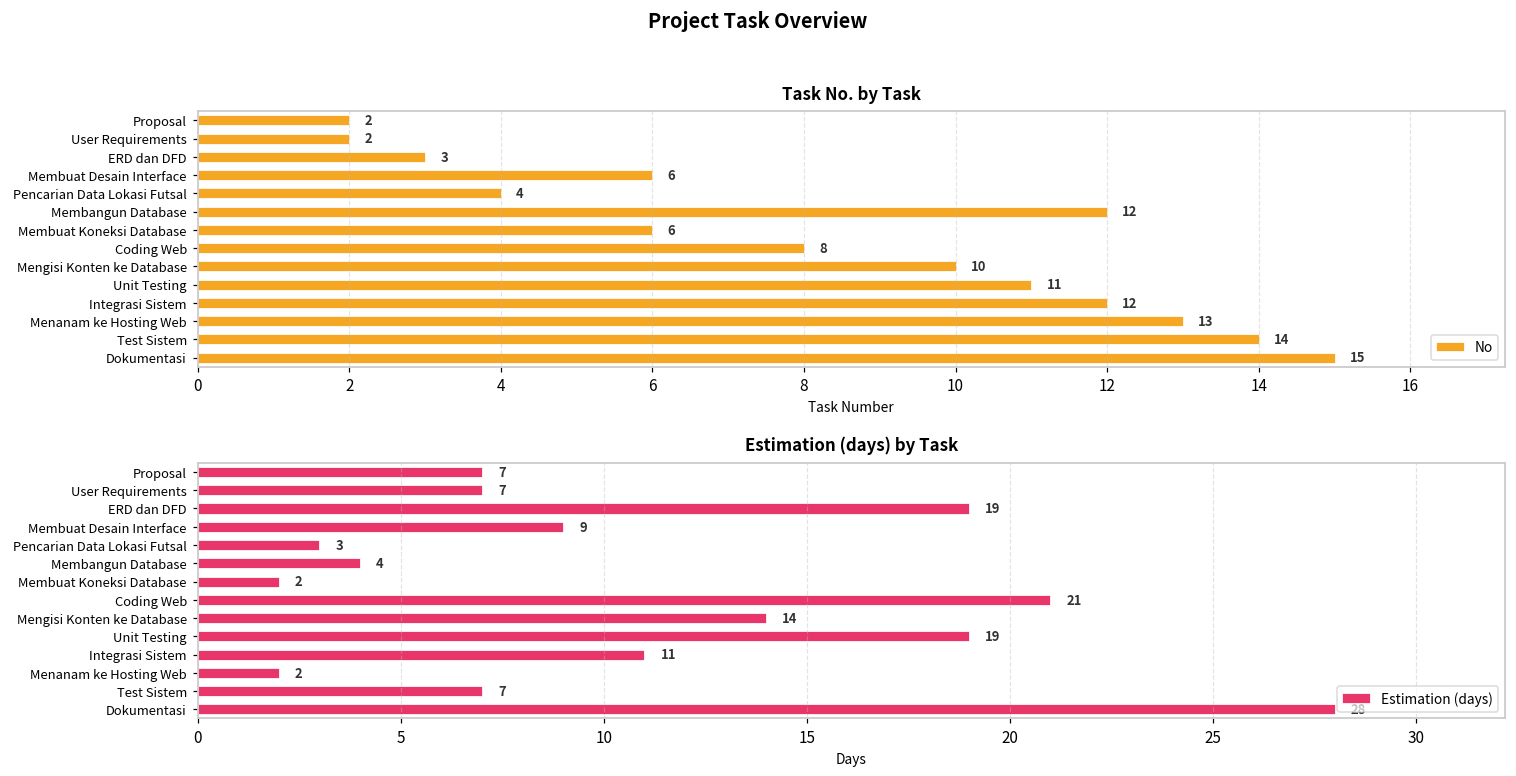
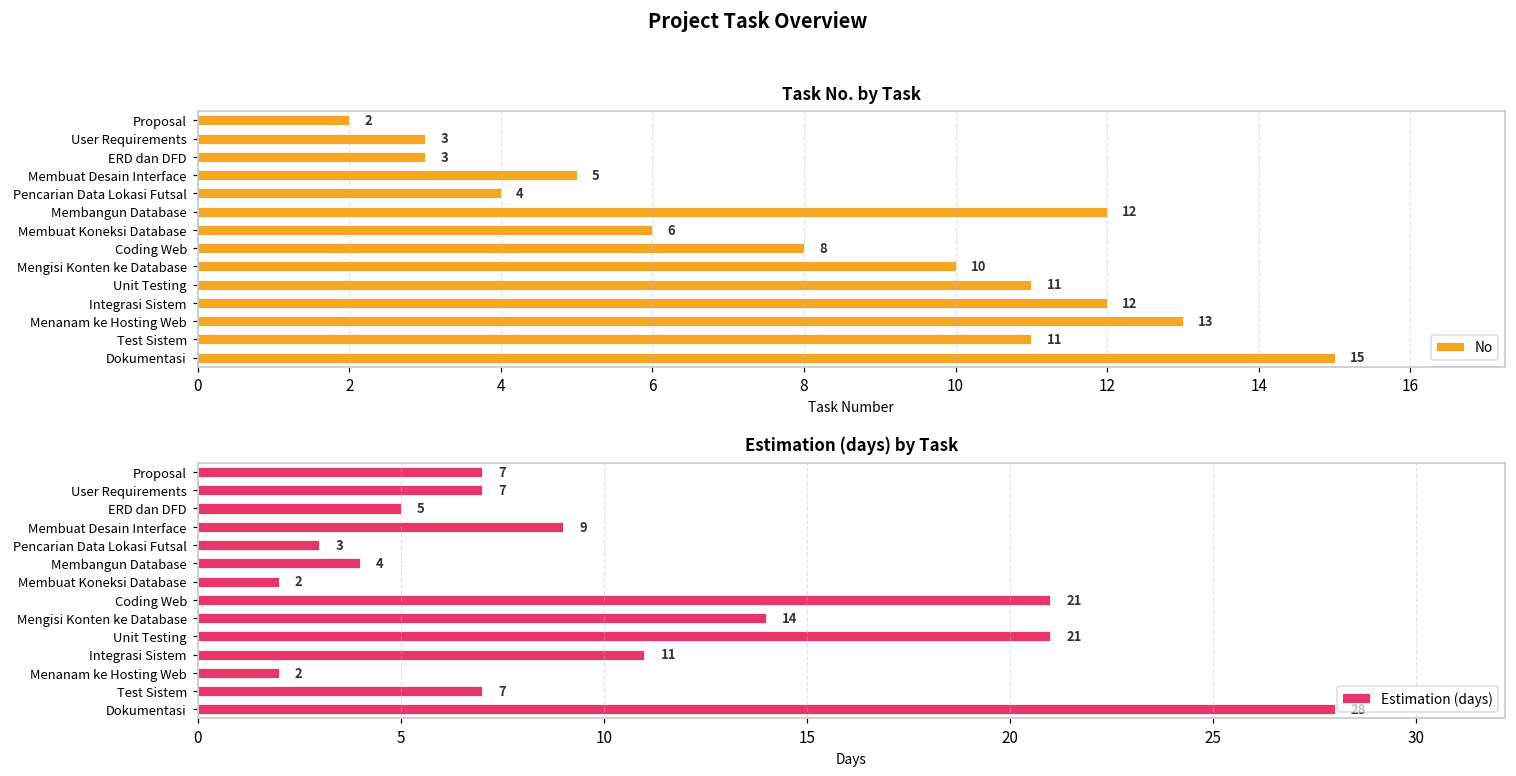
  {
    "Task No. by Task": {
      "Proposal": 2,
-     "User Requirements": 2,
+     "User Requirements": 3,
      "ERD dan DFD": 3,
-     "Membuat Desain Interface": 6,
+     "Membuat Desain Interface": 5,
      "Pencarian Data Lokasi Futsal": 4,
      "Membangun Database": 12,
      "Membuat Koneksi Database": 6,
      "Coding Web": 8,
      "Mengisi Konten ke Database": 10,
      "Unit Testing": 11,
      "Integrasi Sistem": 12,
      "Menanam ke Hosting Web": 13,
-     "Test Sistem": 14,
+     "Test Sistem": 11,
      "Dokumentasi": 15
    },
    "Estimation (days) by Task": {
      "Proposal": 7,
      "User Requirements": 7,
-     "ERD dan DFD": 19,
+     "ERD dan DFD": 5,
      "Membuat Desain Interface": 9,
      "Pencarian Data Lokasi Futsal": 3,
      "Membangun Database": 4,
      "Membuat Koneksi Database": 2,
      "Coding Web": 21,
      "Mengisi Konten ke Database": 14,
-     "Unit Testing": 19,
+     "Unit Testing": 21,
      "Integrasi Sistem": 11,
      "Menanam ke Hosting Web": 2,
      "Test Sistem": 7
    }
  }
